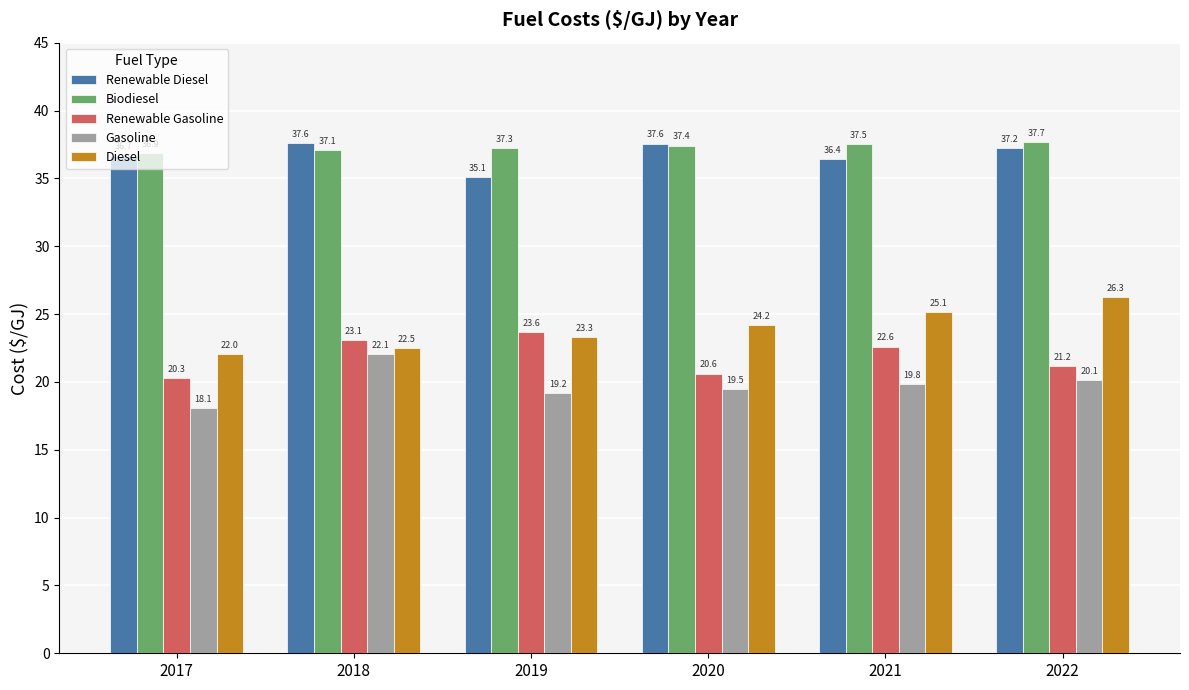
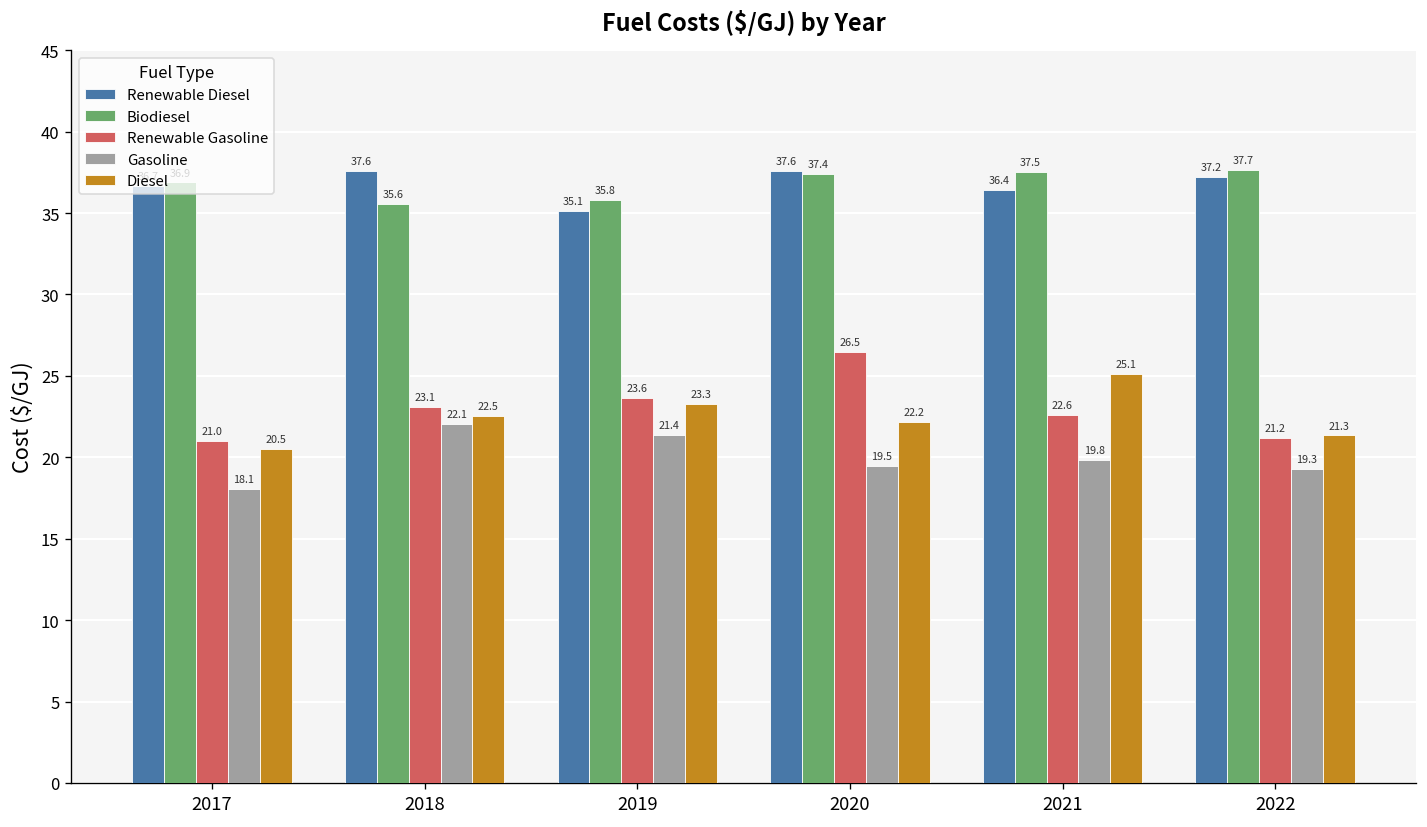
  {
    "Renewable Diesel": {
      "2018": 37.6,
      "2019": 35.1,
      "2020": 37.6,
      "2021": 36.4,
      "2022": 37.2
    },
    "Biodiesel": {
-     "2018": 37.1,
-     "2019": 37.3,
+     "2018": 35.6,
+     "2019": 35.8,
      "2020": 37.4,
      "2021": 37.5,
      "2022": 37.7
    },
    "Renewable Gasoline": {
-     "2017": 20.3,
+     "2017": 21.0,
      "2018": 23.1,
      "2019": 23.6,
-     "2020": 20.6,
+     "2020": 26.5,
      "2021": 22.6,
      "2022": 21.2
    },
    "Gasoline": {
      "2017": 18.1,
      "2018": 22.1,
-     "2019": 19.2,
+     "2019": 21.4,
      "2020": 19.5,
      "2021": 19.8,
-     "2022": 20.1
+     "2022": 19.3
    },
    "Diesel": {
-     "2017": 22.0,
+     "2017": 20.5,
      "2018": 22.5,
      "2019": 23.3,
-     "2020": 24.2,
+     "2020": 22.2,
      "2021": 25.1,
-     "2022": 26.3
+     "2022": 21.3
    }
  }
